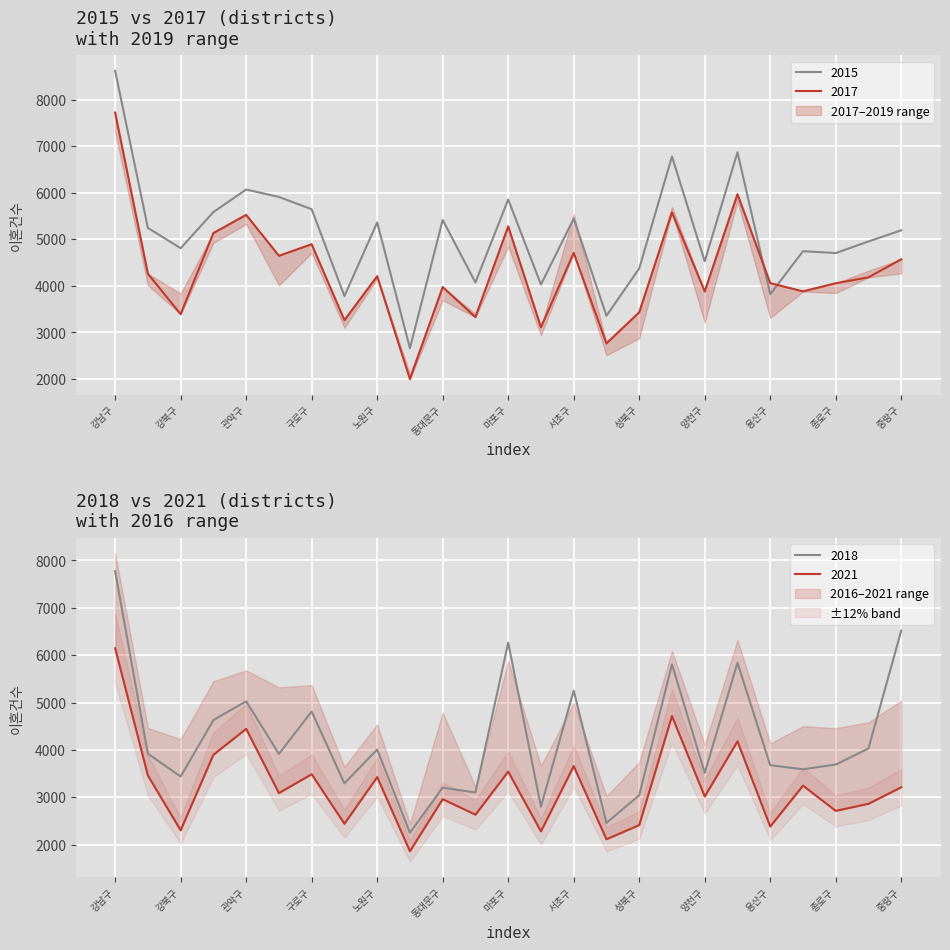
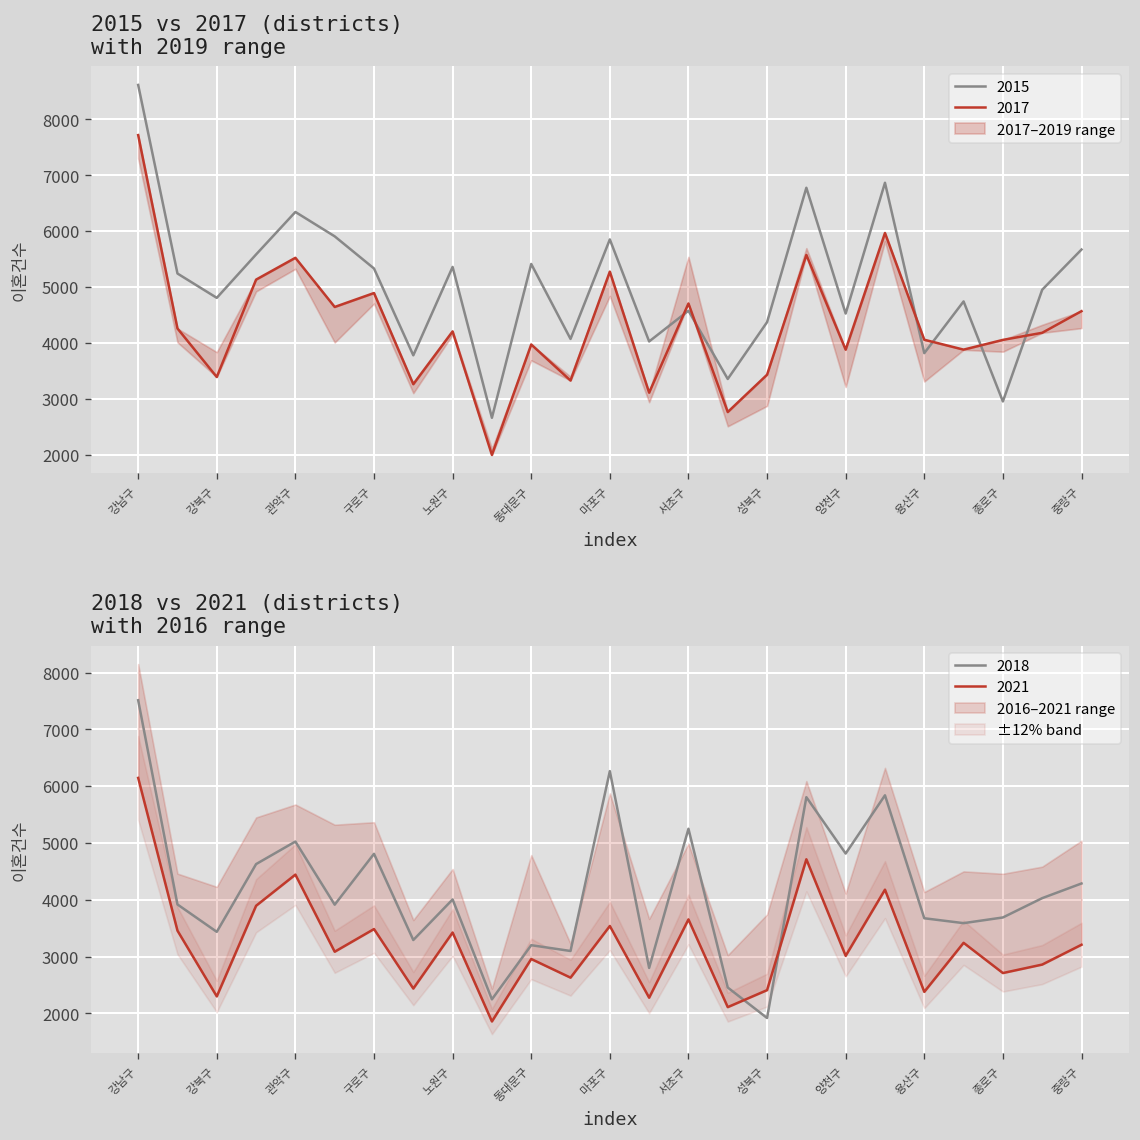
  {
    "2015 vs 2017 (districts) with 2019 range": {
      "2015": {
        "강남구": 8600,
        "강북구": 4800,
-       "관악구": 6100,
-       "구로구": 5600,
+       "관악구": 6300,
+       "구로구": 5300,
        "노원구": 5400,
        "동대문구": 5400,
        "마포구": 5900,
-       "서초구": 5400,
+       "서초구": 4600,
        "성북구": 4400,
        "양천구": 4500,
        "용산구": 3800,
-       "종로구": 4700,
-       "중랑구": 5200
+       "종로구": 3000,
+       "중랑구": 5700
      }
    },
    "2018 vs 2021 (districts) with 2016 range": {
      "2018": {
-       "강남구": 7800,
+       "강남구": 7500,
        "강북구": 3400,
        "구로구": 4800,
        "노원구": 4000,
        "동대문구": 3200,
        "마포구": 6300,
        "서초구": 5300,
-       "성북구": 3000,
-       "양천구": 3500,
+       "성북구": 1900,
+       "양천구": 4800,
        "용산구": 3700,
        "종로구": 3700,
-       "중랑구": 6500
+       "중랑구": 4300
      }
    }
  }
